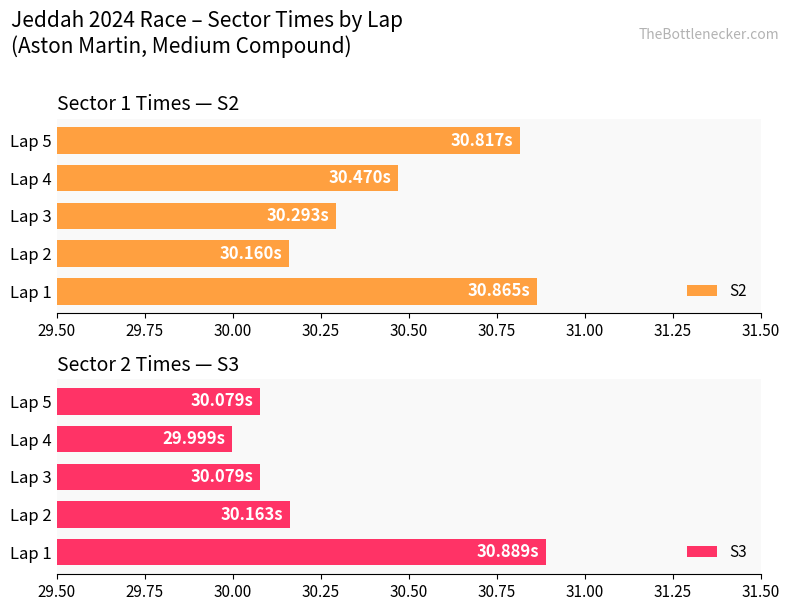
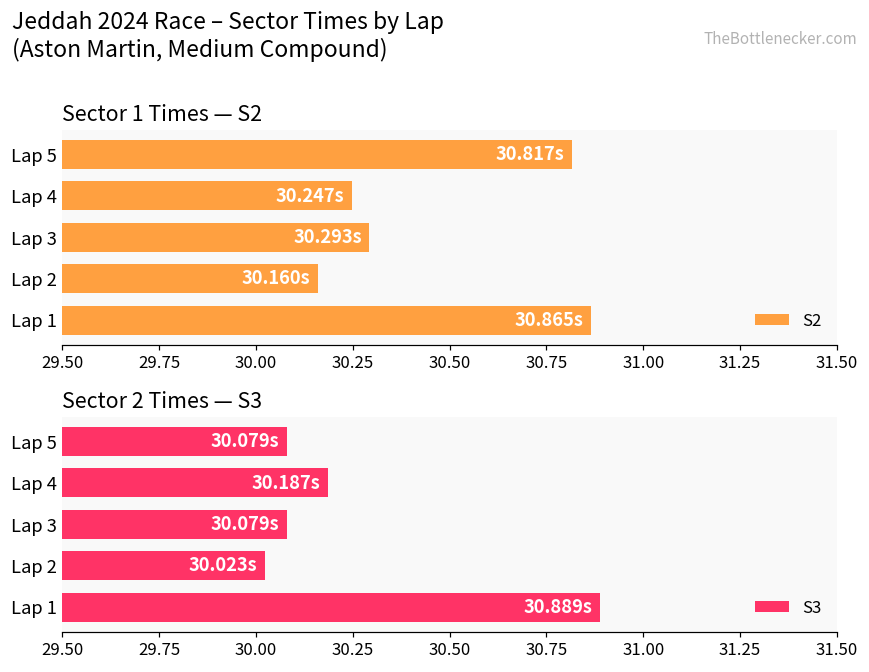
  {
    "Sector 1 Times — S2": {
      "Lap 5": "30.817s",
-     "Lap 4": "30.470s",
+     "Lap 4": "30.247s",
      "Lap 3": "30.293s",
      "Lap 2": "30.160s",
      "Lap 1": "30.865s"
    },
    "Sector 2 Times — S3": {
      "Lap 5": "30.079s",
-     "Lap 4": "29.999s",
+     "Lap 4": "30.187s",
      "Lap 3": "30.079s",
-     "Lap 2": "30.163s",
+     "Lap 2": "30.023s",
      "Lap 1": "30.889s"
    }
  }
